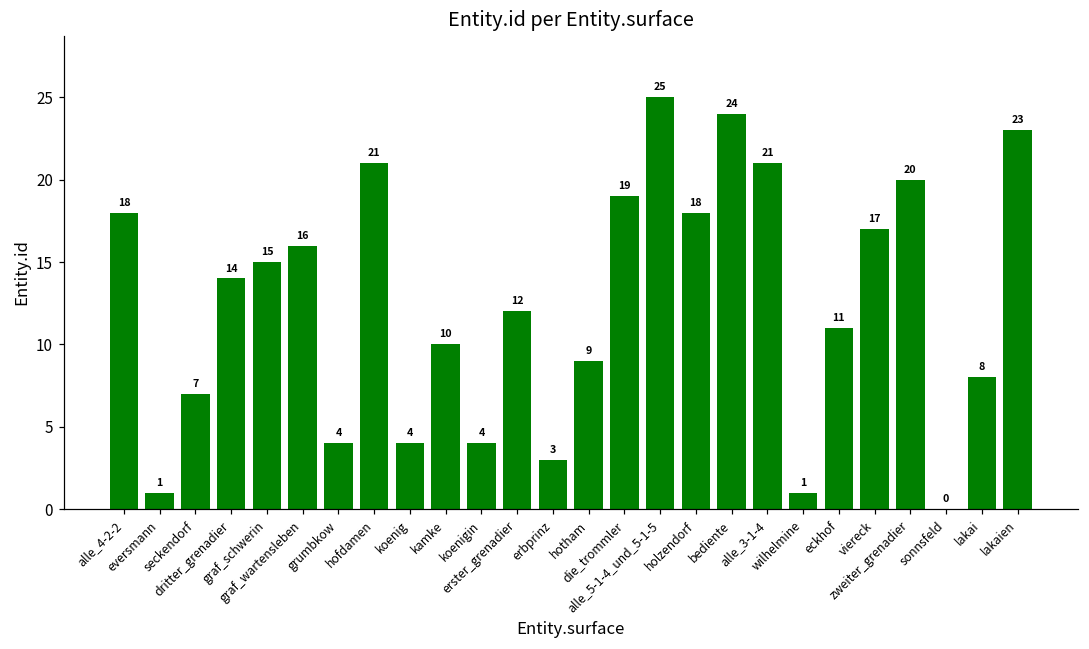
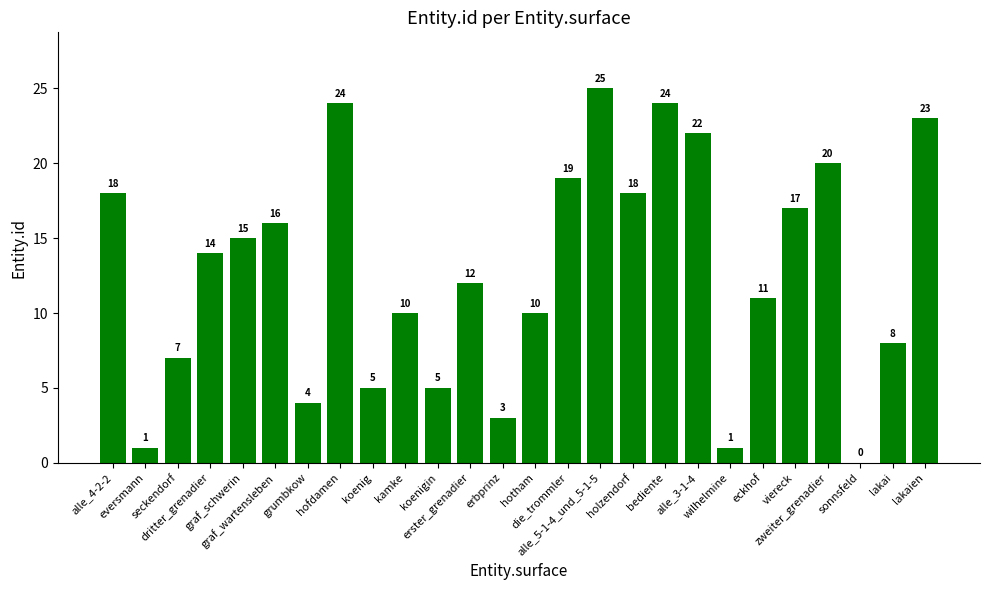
  {
    "alle_4-2-2": 18,
    "eversmann": 1,
    "seckendorf": 7,
    "dritter_grenadier": 14,
    "graf_schwerin": 15,
    "graf_wartensleben": 16,
    "grumbkow": 4,
-   "hofdamen": 21,
-   "koenig": 4,
+   "hofdamen": 24,
+   "koenig": 5,
    "kamke": 10,
-   "koenigin": 4,
+   "koenigin": 5,
    "erster_grenadier": 12,
    "erbprinz": 3,
-   "hotham": 9,
+   "hotham": 10,
    "die_trommler": 19,
    "alle_5-1-4_und_5-1-5": 25,
    "holzendorf": 18,
    "bediente": 24,
-   "alle_3-1-4": 21,
+   "alle_3-1-4": 22,
    "wilhelmine": 1,
    "eckhof": 11,
    "viereck": 17,
    "zweiter_grenadier": 20,
    "sonnsfeld": 0,
    "lakai": 8,
    "lakaien": 23
  }
